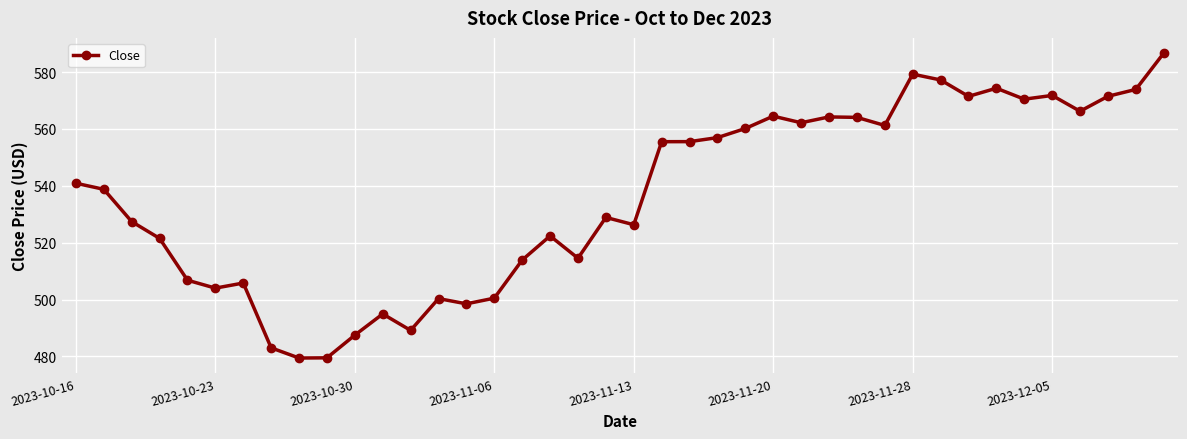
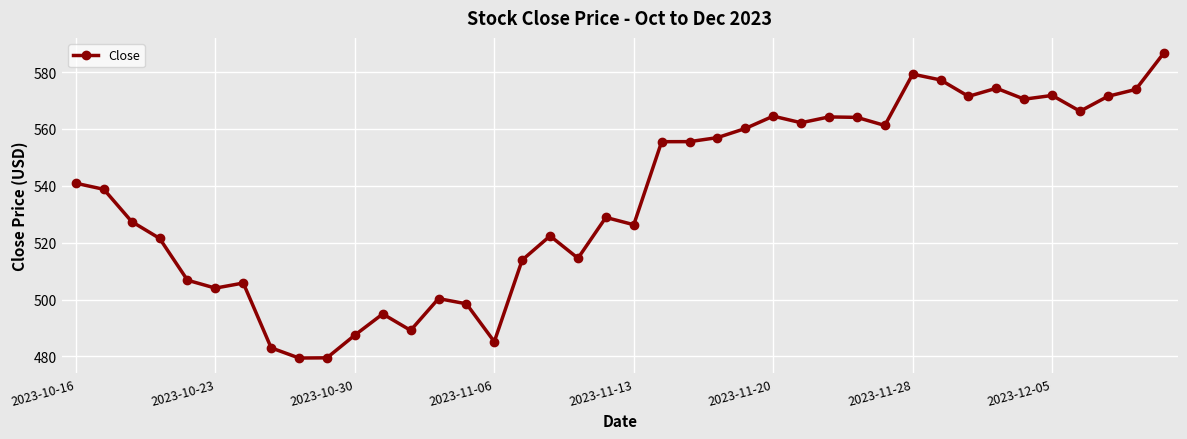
  {
    "2023-10-16": 541,
    "2023-10-23": 504,
    "2023-10-30": 488,
-   "2023-11-06": 501,
+   "2023-11-06": 485,
    "2023-11-13": 526,
    "2023-11-20": 565,
    "2023-11-28": 579,
    "2023-12-05": 572
  }
